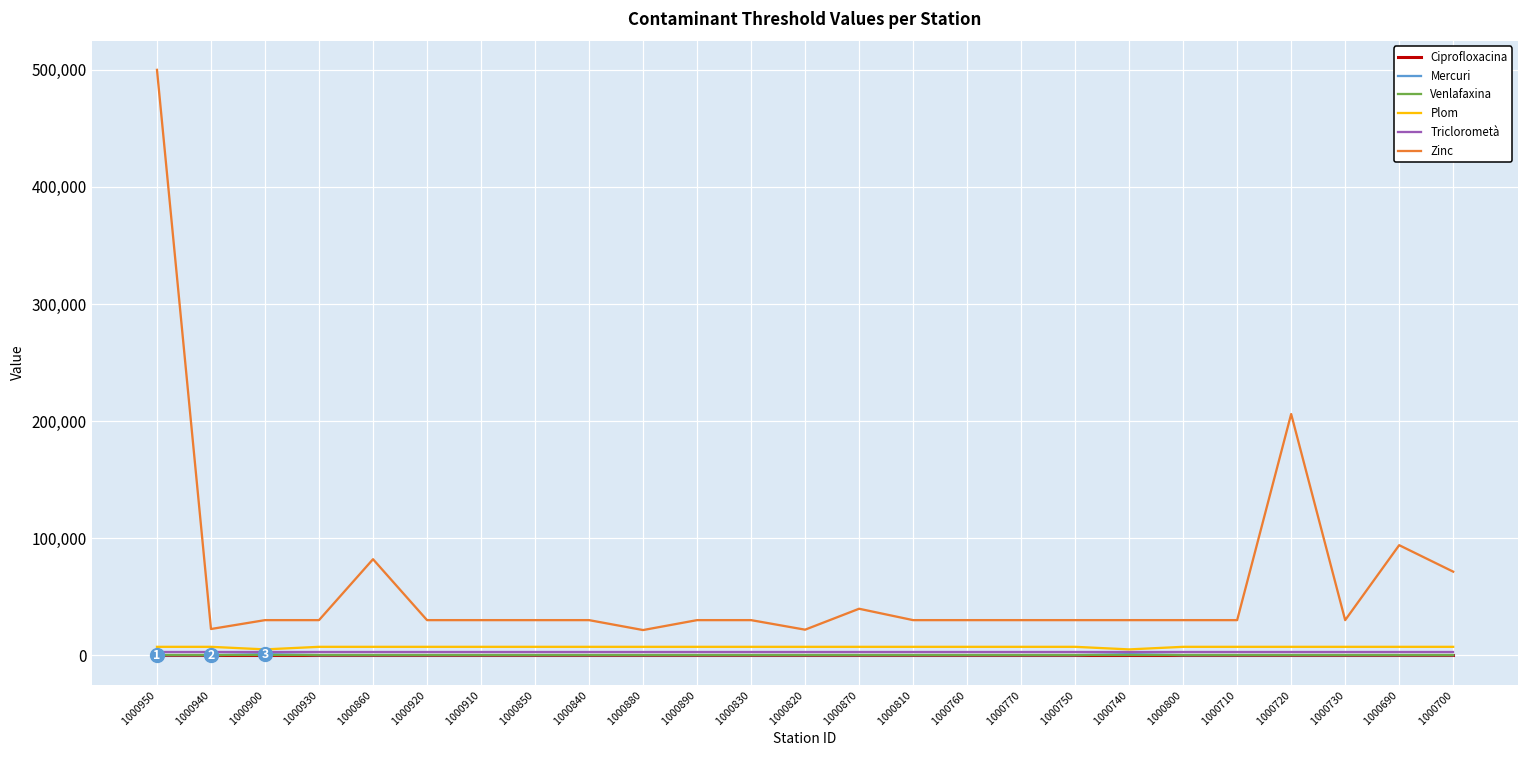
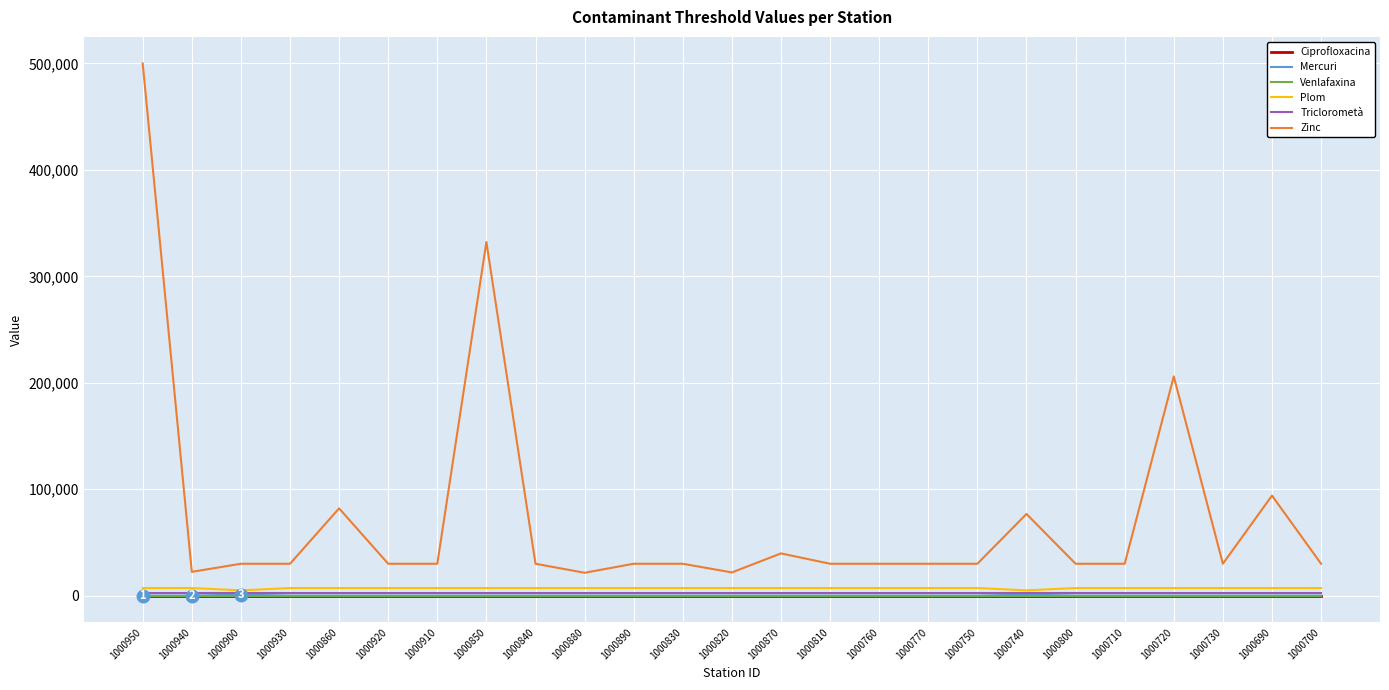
  {
    "Plom": {
      "1000950": "7,000",
      "1000940": "7,000",
      "1000930": "7,000",
      "1000860": "7,000",
      "1000920": "7,000",
      "1000910": "7,000",
      "1000850": "7,000",
      "1000840": "7,000",
      "1000880": "7,000",
      "1000890": "7,000",
      "1000830": "7,000",
      "1000820": "7,000",
      "1000870": "7,000",
      "1000810": "7,000",
      "1000760": "7,000",
      "1000770": "7,000",
      "1000750": "7,000",
      "1000740": "5,000",
      "1000800": "7,000",
      "1000710": "7,000",
      "1000720": "7,000",
      "1000730": "7,000",
      "1000690": "7,000",
      "1000700": "7,000"
    },
    "Triclorometà": {
      "1000930": "3,000",
      "1000860": "3,000",
      "1000920": "3,000",
      "1000910": "3,000",
      "1000850": "3,000",
      "1000840": "3,000",
      "1000880": "3,000",
      "1000890": "3,000",
      "1000830": "3,000",
      "1000820": "3,000",
      "1000870": "3,000",
      "1000810": "3,000",
      "1000760": "3,000",
      "1000770": "3,000",
      "1000750": "3,000",
      "1000800": "3,000",
      "1000710": "3,000",
      "1000720": "3,000",
      "1000730": "3,000",
      "1000690": "3,000",
      "1000700": "3,000"
    },
    "Zinc": {
      "1000950": "500,000",
      "1000940": "22,000",
      "1000900": "30,000",
      "1000930": "30,000",
      "1000860": "82,000",
      "1000920": "30,000",
      "1000910": "30,000",
-     "1000850": "30,000",
+     "1000850": "332,000",
      "1000840": "30,000",
      "1000880": "22,000",
      "1000890": "30,000",
      "1000830": "30,000",
      "1000820": "22,000",
      "1000870": "40,000",
      "1000810": "30,000",
      "1000760": "30,000",
      "1000770": "30,000",
      "1000750": "30,000",
-     "1000740": "30,000",
+     "1000740": "77,000",
      "1000800": "30,000",
      "1000710": "30,000",
      "1000720": "206,000",
      "1000730": "30,000",
      "1000690": "94,000",
-     "1000700": "71,000"
+     "1000700": "30,000"
    }
  }
